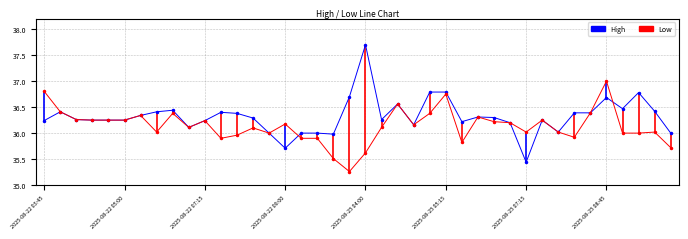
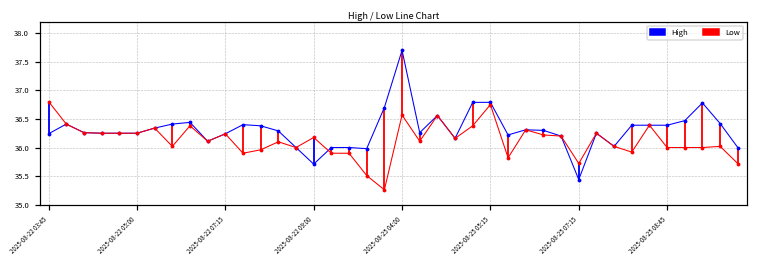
  {
    "High": {
      "2025-08-22 03:45": 36.2,
      "2025-08-22 09:00": 35.7,
      "2025-08-25 04:00": 37.7,
      "2025-08-25 07:15": 35.4,
-     "2025-08-25 08:45": 36.7
+     "2025-08-25 08:45": 36.4
    },
    "Low": {
      "2025-08-22 03:45": 36.8,
      "2025-08-22 09:00": 36.2,
-     "2025-08-25 04:00": 35.6,
-     "2025-08-25 07:15": 36.0,
-     "2025-08-25 08:45": 37
+     "2025-08-25 04:00": 36.6,
+     "2025-08-25 07:15": 35.7,
+     "2025-08-25 08:45": 36
    }
  }
